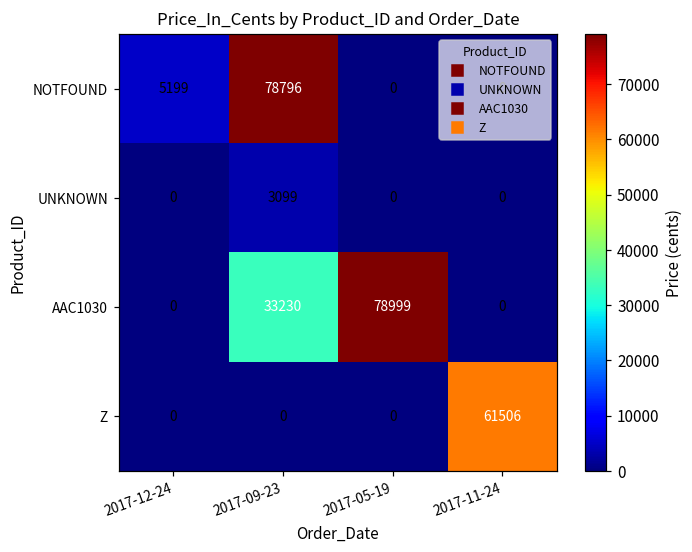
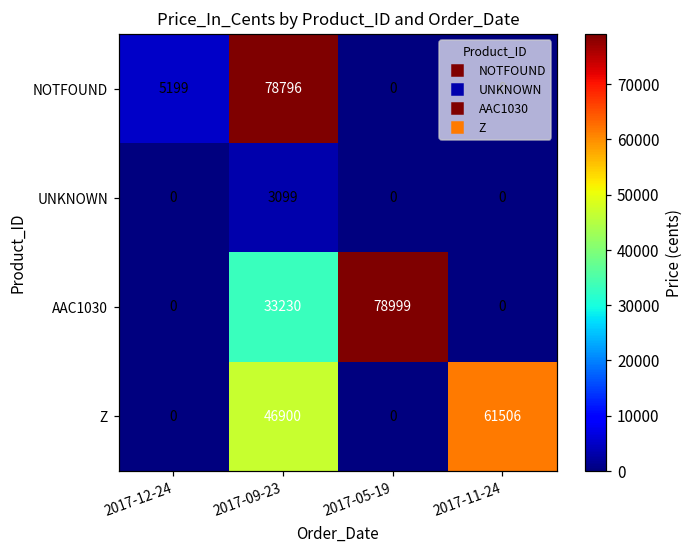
  {
    "NOTFOUND": {
      "2017-12-24": 5199,
      "2017-09-23": 78796,
      "2017-05-19": 0
    },
    "UNKNOWN": {
      "2017-12-24": 0,
      "2017-09-23": 3099,
      "2017-05-19": 0,
      "2017-11-24": 0
    },
    "AAC1030": {
      "2017-12-24": 0,
      "2017-09-23": 33230,
      "2017-05-19": 78999,
      "2017-11-24": 0
    },
    "Z": {
      "2017-12-24": 0,
-     "2017-09-23": 0,
+     "2017-09-23": 46900,
      "2017-05-19": 0,
      "2017-11-24": 61506
    }
  }
